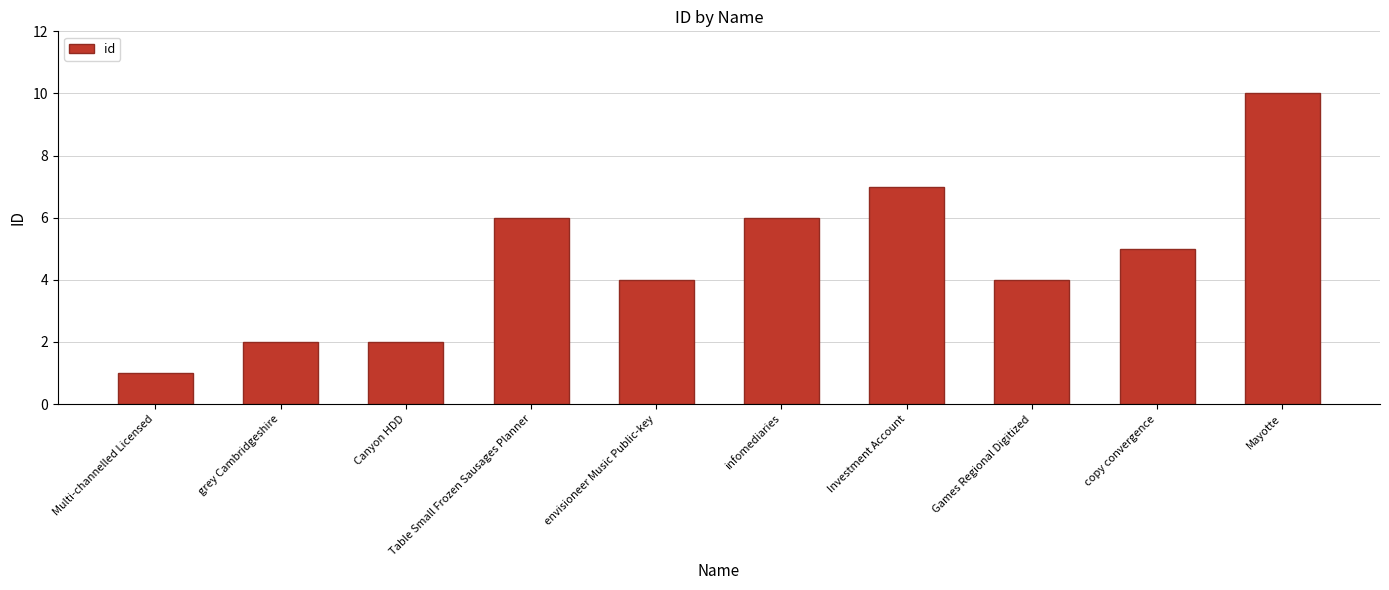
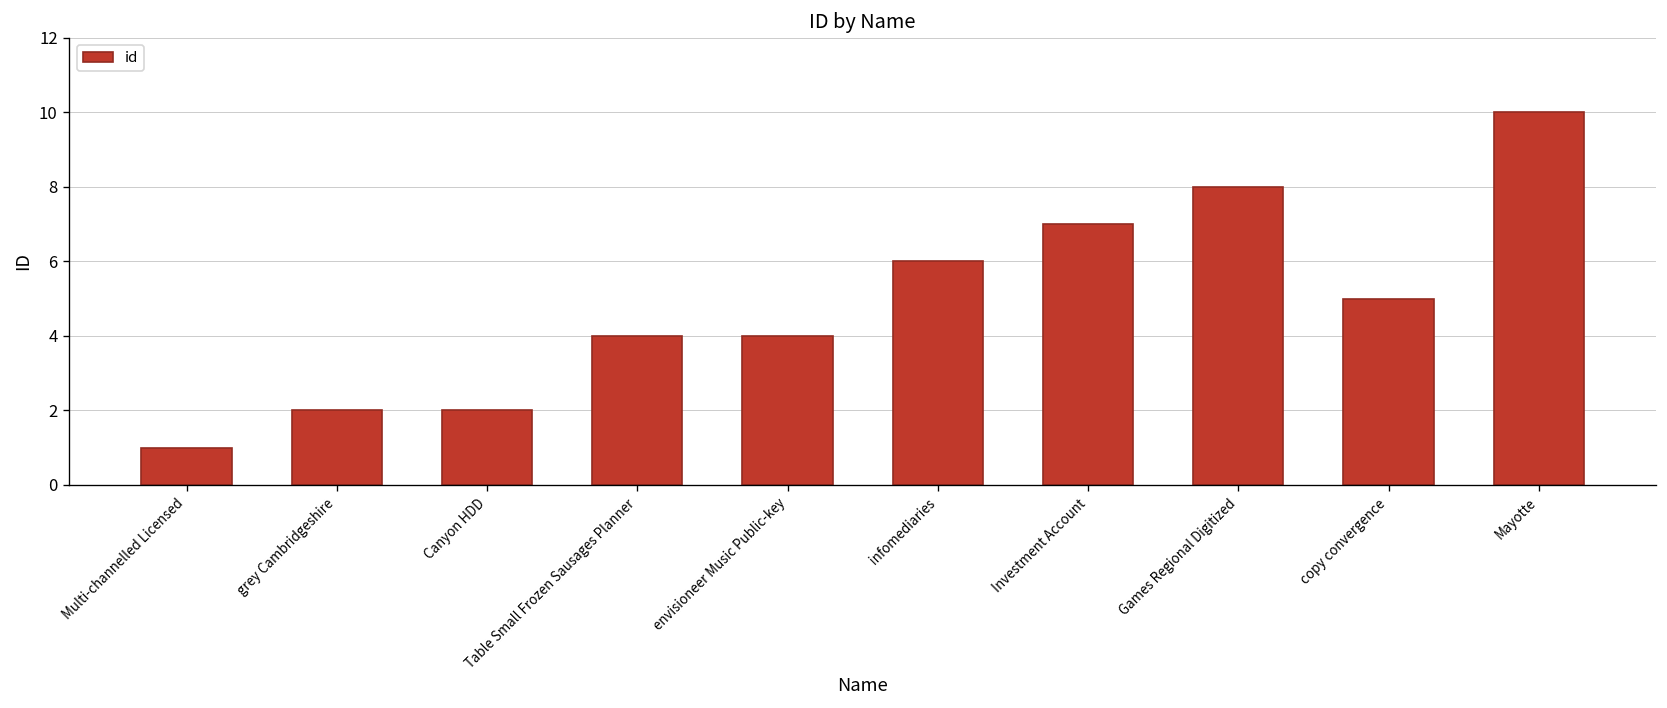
  {
    "Multi-channelled Licensed": 1,
    "grey Cambridgeshire": 2,
    "Canyon HDD": 2,
-   "Table Small Frozen Sausages Planner": 6,
+   "Table Small Frozen Sausages Planner": 4,
    "envisioneer Music Public-key": 4,
    "infomediaries": 6,
    "Investment Account": 7,
-   "Games Regional Digitized": 4,
+   "Games Regional Digitized": 8,
    "copy convergence": 5,
    "Mayotte": 10
  }
